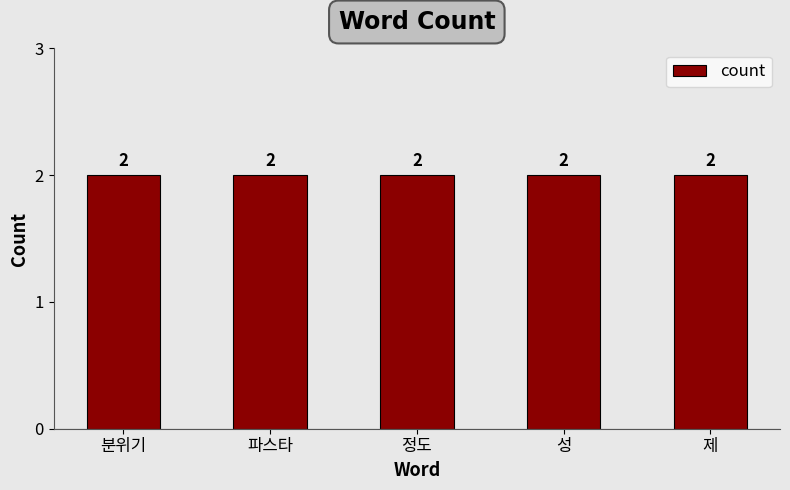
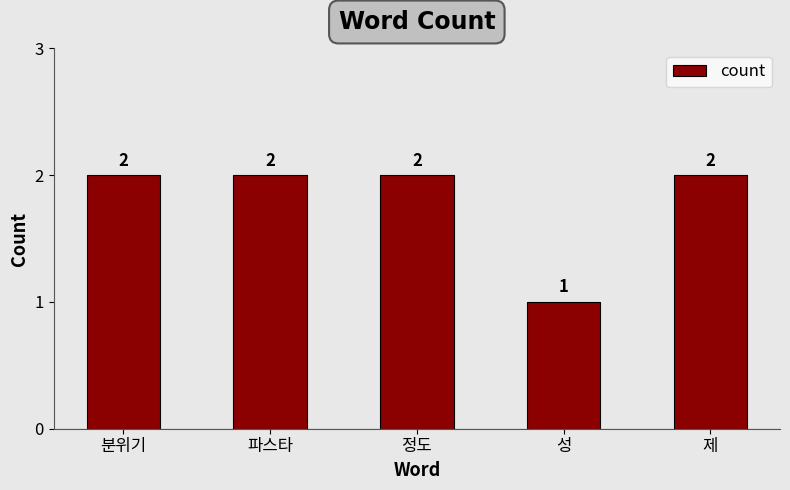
  {
    "분위기": 2,
    "파스타": 2,
    "정도": 2,
-   "성": 2,
+   "성": 1,
    "제": 2
  }
